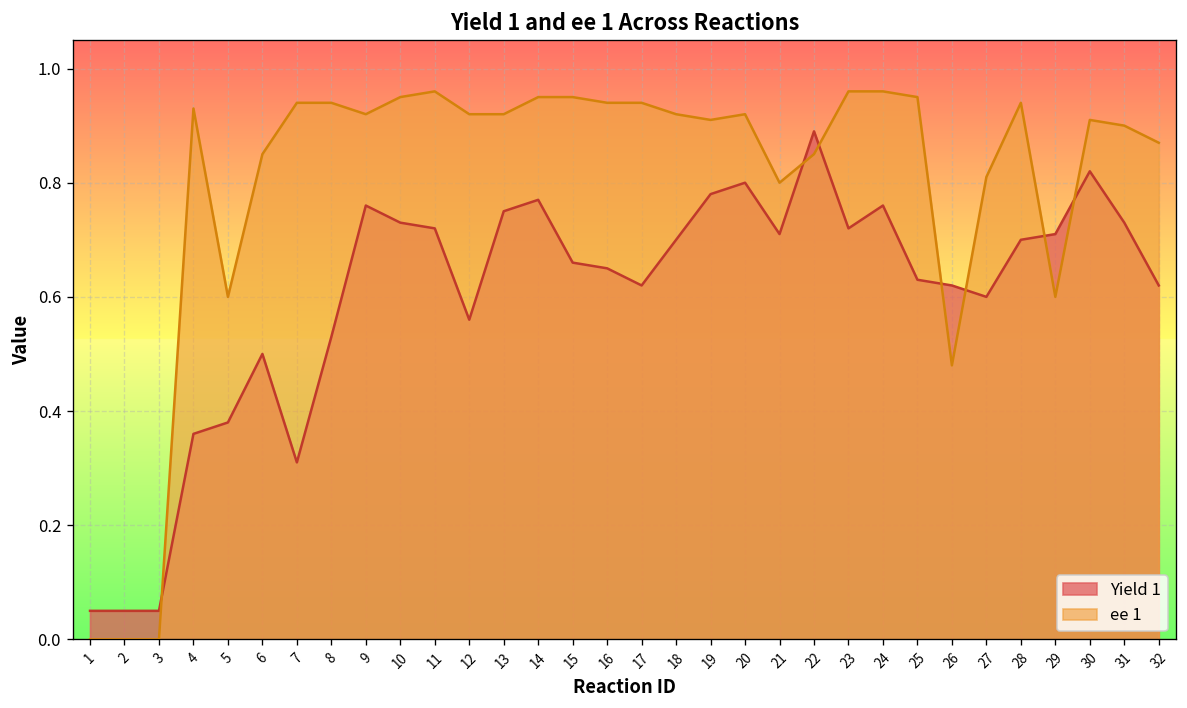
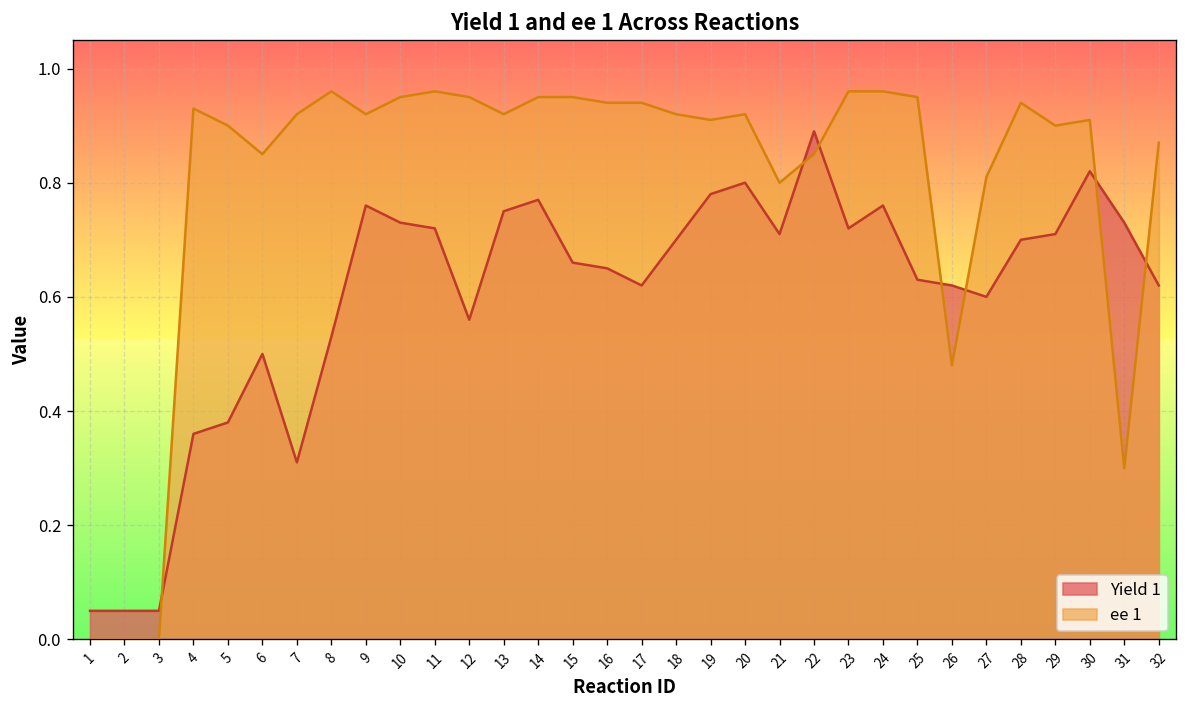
  {
    "Yield 1": {
      "1": 0.05,
      "2": 0.05,
      "3": 0.05,
      "4": 0.36,
      "5": 0.38,
      "6": 0.50,
      "7": 0.31,
      "8": 0.53,
      "9": 0.76,
      "10": 0.73,
      "11": 0.72,
      "12": 0.56,
      "13": 0.75,
      "14": 0.77,
      "15": 0.66,
      "16": 0.65,
      "17": 0.62,
      "18": 0.70,
      "19": 0.78,
      "20": 0.80,
      "21": 0.71,
      "22": 0.89,
      "23": 0.72,
      "24": 0.76,
      "25": 0.63,
      "26": 0.62,
      "27": 0.60,
      "28": 0.70,
      "29": 0.71,
      "30": 0.82,
      "31": 0.73,
      "32": 0.62
    },
    "ee 1": {
      "1": 0.00,
      "2": 0.00,
      "3": 0.00,
      "4": 0.93,
-     "5": 0.6,
+     "5": 0.9,
      "6": 0.85,
-     "7": 0.94,
-     "8": 0.94,
+     "7": 0.92,
+     "8": 0.96,
      "9": 0.92,
      "10": 0.95,
      "11": 0.96,
-     "12": 0.92,
+     "12": 0.95,
      "13": 0.92,
      "14": 0.95,
      "15": 0.95,
      "16": 0.94,
      "17": 0.94,
      "18": 0.92,
      "19": 0.91,
      "20": 0.92,
      "21": 0.80,
      "22": 0.85,
      "23": 0.96,
      "24": 0.96,
      "25": 0.95,
      "26": 0.48,
      "27": 0.81,
      "28": 0.94,
-     "29": 0.6,
+     "29": 0.9,
      "30": 0.91,
-     "31": 0.9,
+     "31": 0.3,
      "32": 0.87
    }
  }
